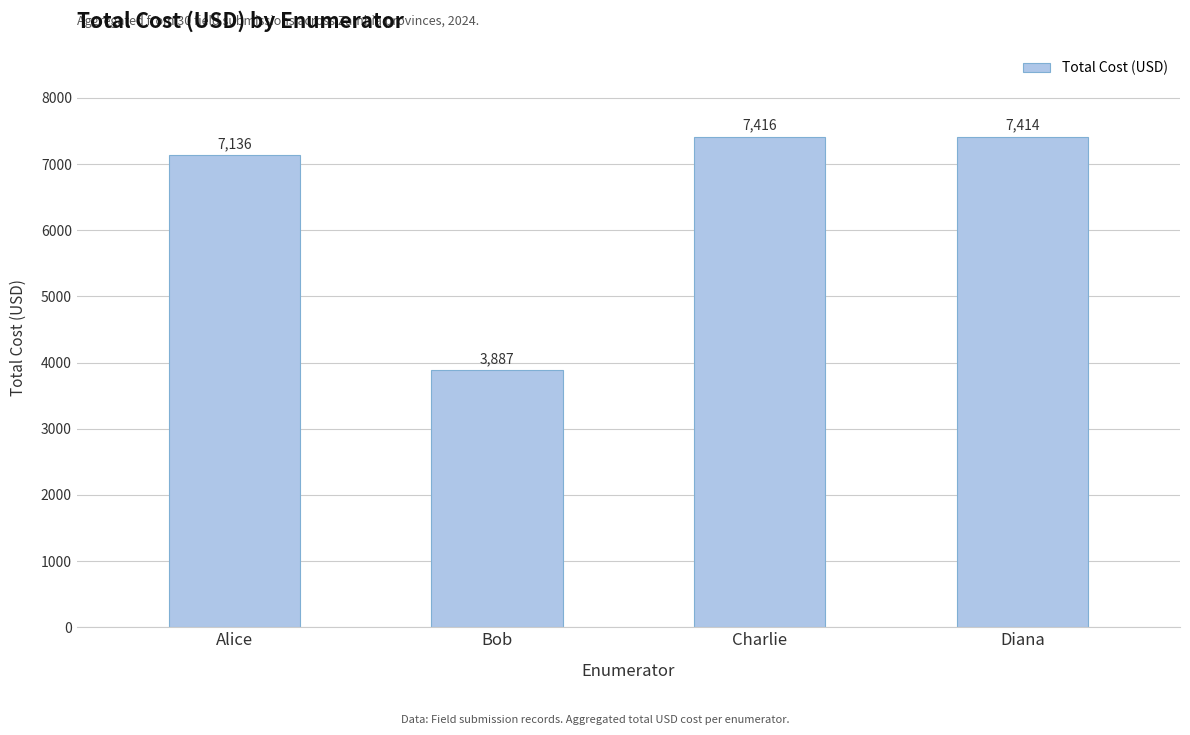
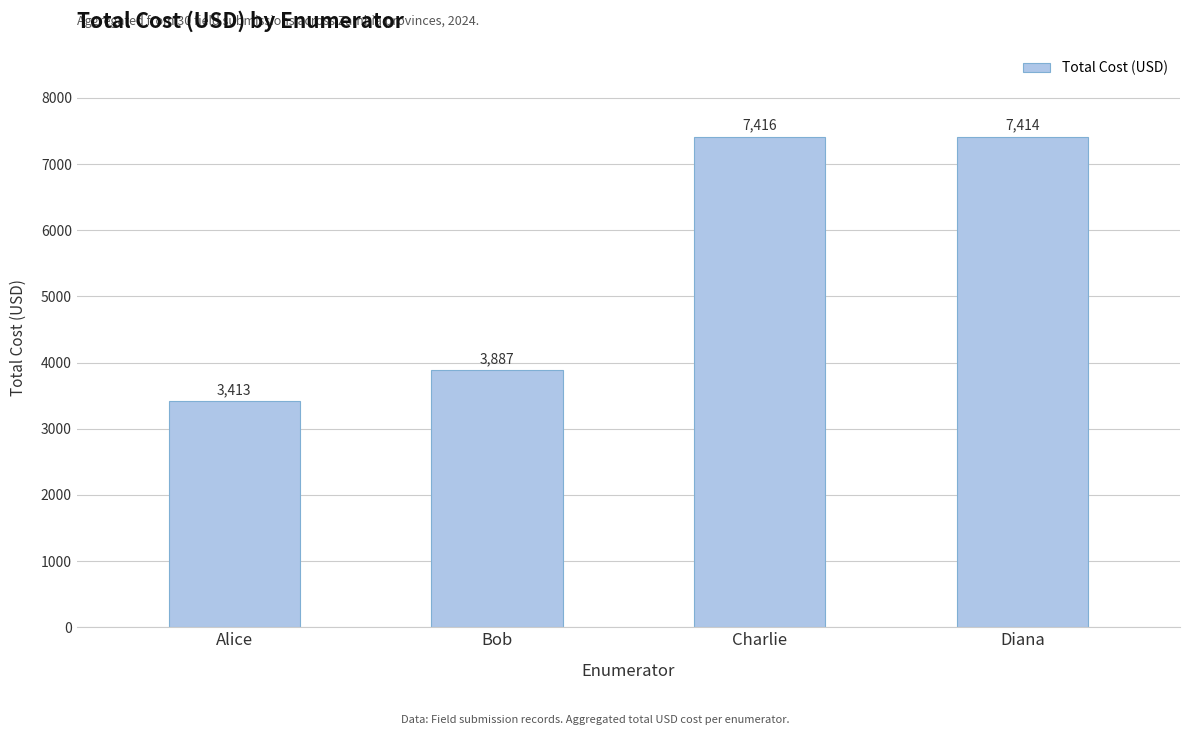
  {
-   "Alice": "7,136",
+   "Alice": "3,413",
    "Bob": "3,887",
    "Charlie": "7,416",
    "Diana": "7,414"
  }
